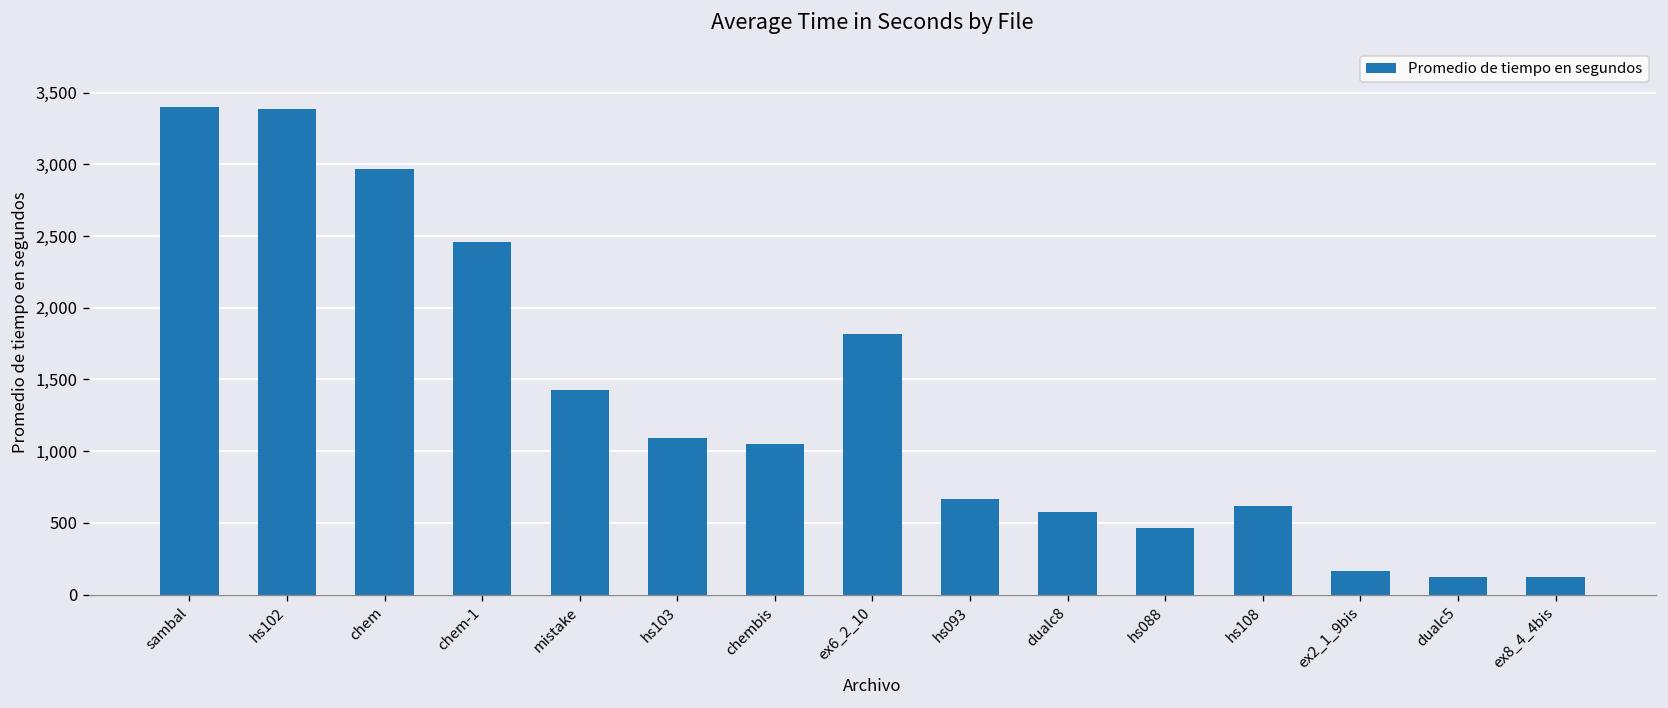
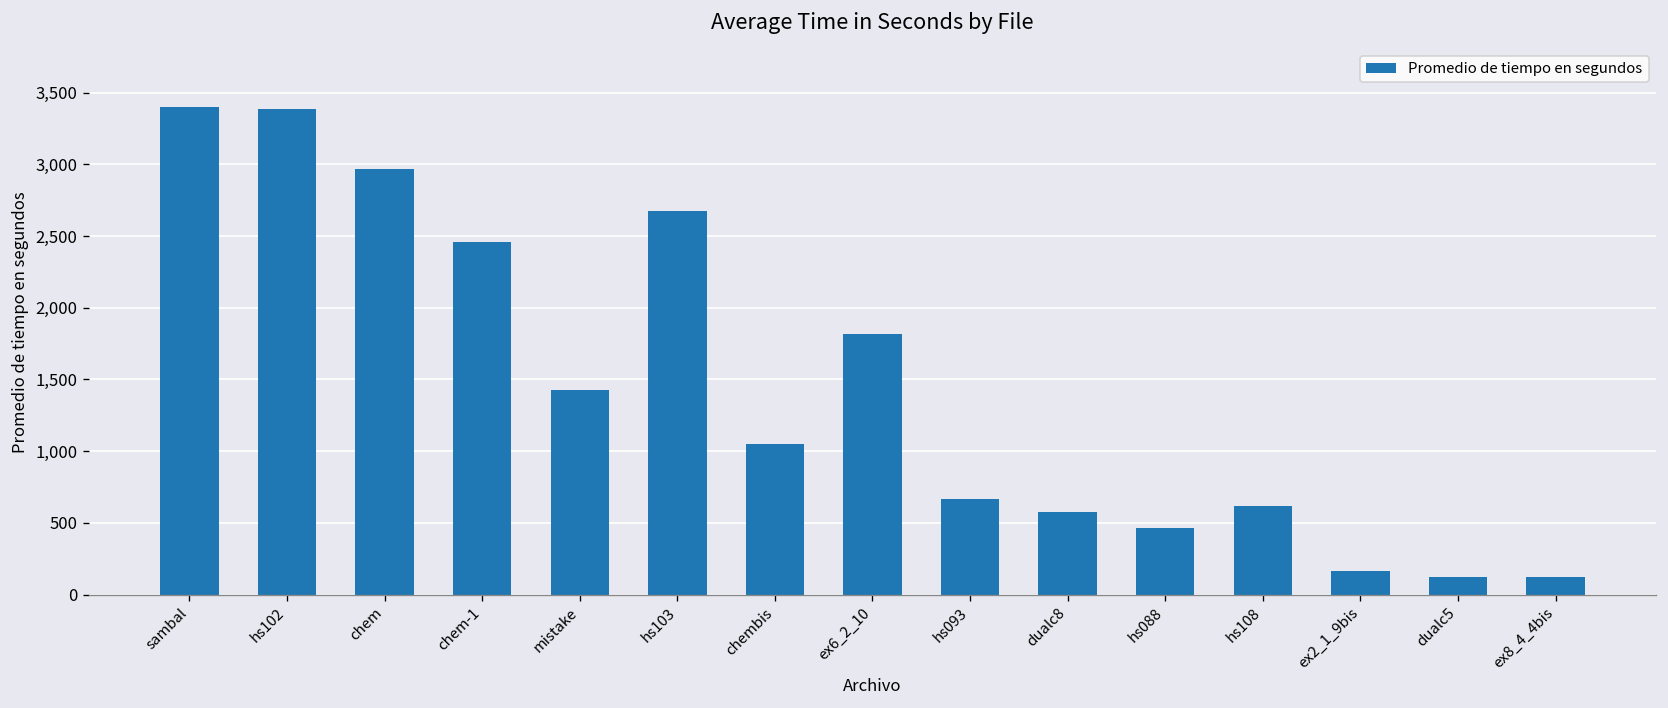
  {
    "sambal": "3,400",
    "hs102": "3,390",
    "chem": "2,970",
    "chem-1": "2,460",
    "mistake": "1,420",
-   "hs103": "1,090",
+   "hs103": "2,680",
    "chembis": "1,050",
    "ex6_2_10": "1,810",
    "hs093": "670",
    "dualc8": "580",
    "hs088": "470",
    "hs108": "620",
    "ex2_1_9bis": "160",
    "dualc5": "120",
    "ex8_4_4bis": "120"
  }
